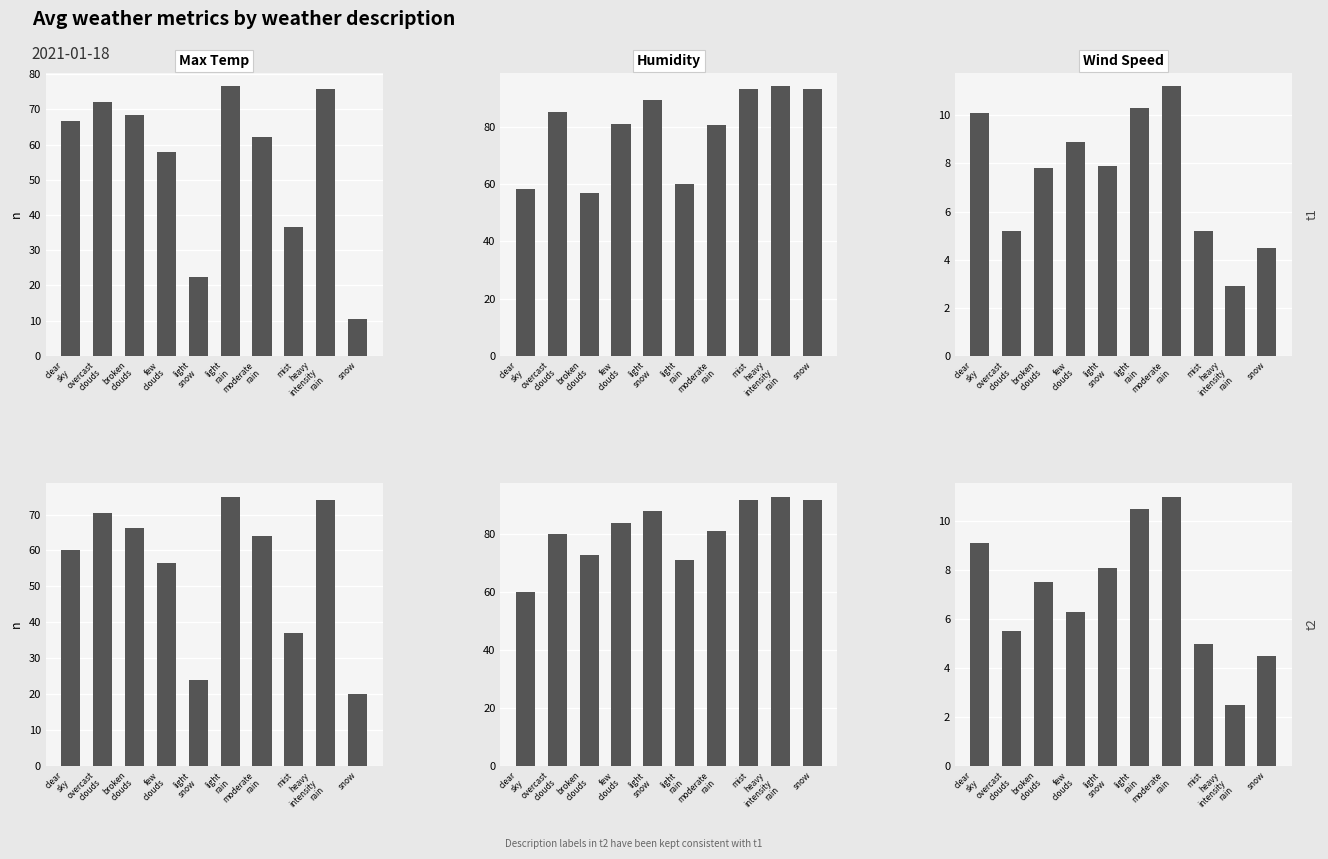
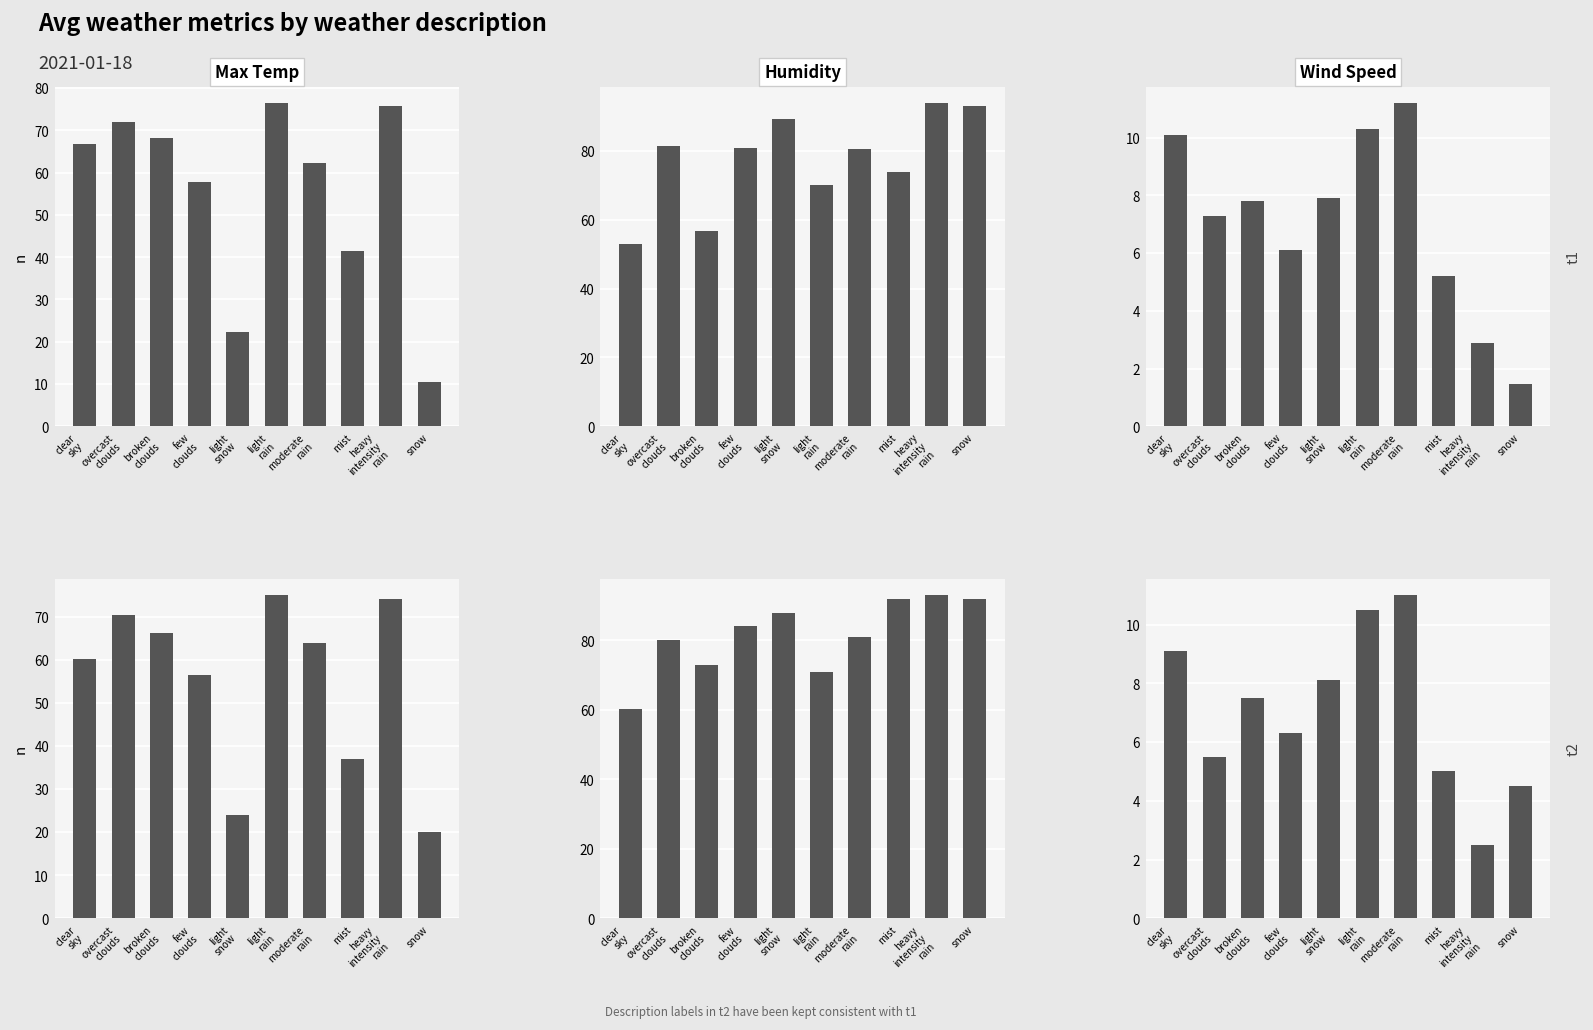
  {
    "Max Temp": {
      "clear sky": 67,
      "overcast clouds": 72,
      "broken clouds": 68,
      "few clouds": 58,
      "light snow": 22,
      "light rain": 77,
      "moderate rain": 62,
-     "mist": 37,
+     "mist": 41,
      "heavy intensity rain": 76,
      "snow": 11
    },
    "Humidity": {
-     "clear sky": 58,
-     "overcast clouds": 85,
+     "clear sky": 53,
+     "overcast clouds": 81,
      "broken clouds": 57,
      "few clouds": 81,
      "light snow": 89,
-     "light rain": 60,
+     "light rain": 70,
      "moderate rain": 81,
-     "mist": 93,
+     "mist": 74,
      "heavy intensity rain": 94,
      "snow": 93
    },
    "Wind Speed": {
      "clear sky": 10.1,
-     "overcast clouds": 5.2,
+     "overcast clouds": 7.3,
      "broken clouds": 7.8,
-     "few clouds": 8.9,
+     "few clouds": 6.1,
      "light snow": 7.9,
      "light rain": 10.3,
      "moderate rain": 11.2,
      "mist": 5.2,
      "heavy intensity rain": 2.9,
-     "snow": 4.5
+     "snow": 1.5
    }
  }
